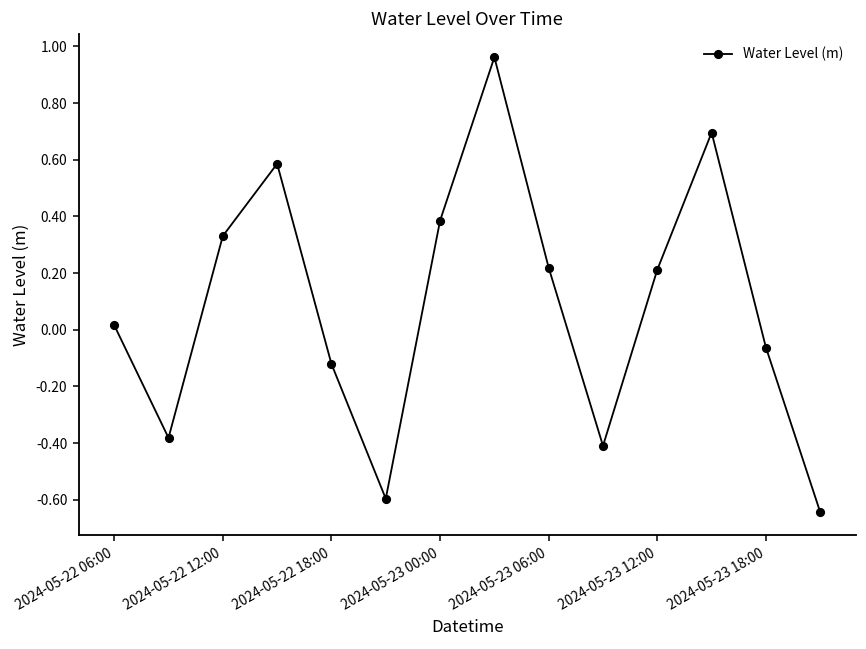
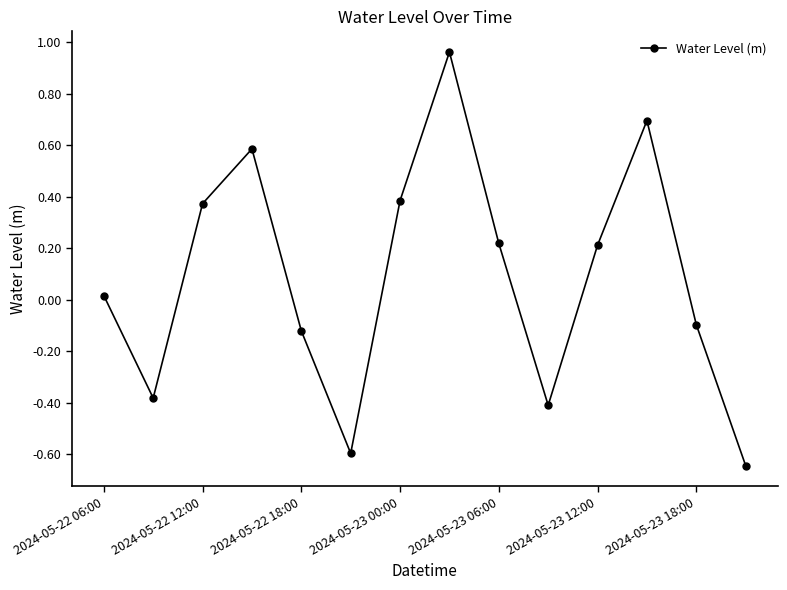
  {
    "2024-05-22 06:00": 0.02,
-   "2024-05-22 12:00": 0.33,
+   "2024-05-22 12:00": 0.37,
    "2024-05-22 18:00": -0.12,
    "2024-05-23 00:00": 0.39,
    "2024-05-23 06:00": 0.22,
    "2024-05-23 12:00": 0.21,
-   "2024-05-23 18:00": -0.06
+   "2024-05-23 18:00": -0.10
  }
